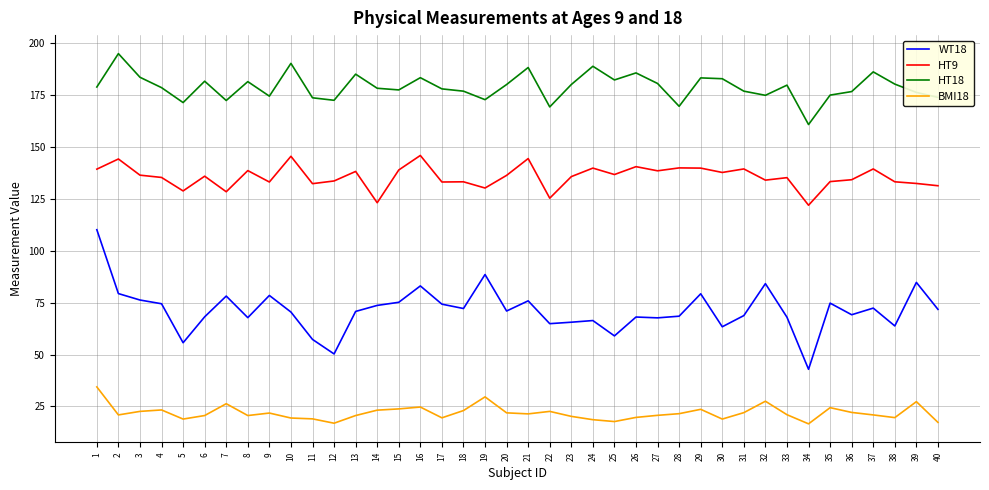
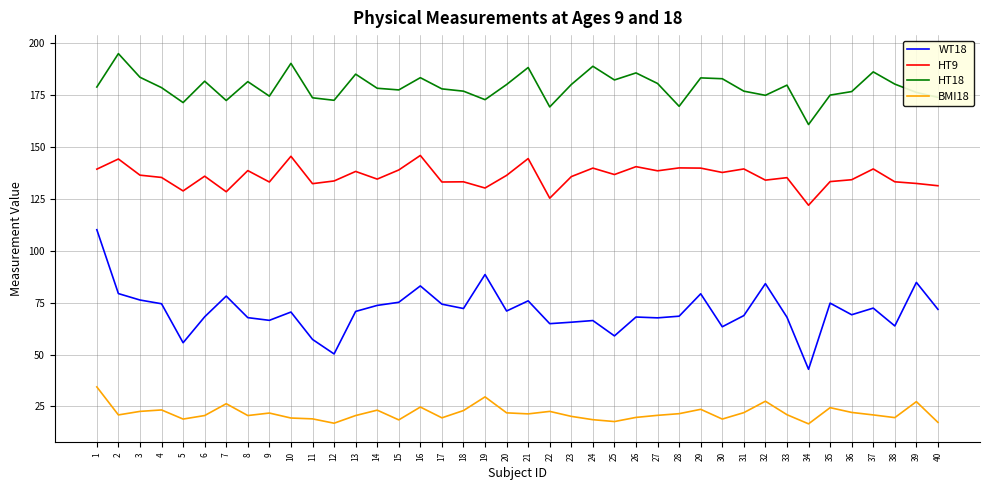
  {
    "WT18": {
      "1": 110,
      "2": 79,
      "3": 76,
      "4": 75,
      "5": 56,
      "6": 68,
      "7": 78,
      "8": 68,
-     "9": 79,
+     "9": 67,
      "10": 71,
      "11": 57,
      "12": 50,
      "13": 71,
      "14": 74,
      "15": 75,
      "16": 83,
      "17": 74,
      "18": 72,
      "19": 89,
      "20": 71,
      "21": 76,
      "22": 65,
      "23": 66,
      "24": 66,
      "25": 59,
      "26": 68,
      "27": 68,
      "28": 69,
      "29": 79,
      "30": 63,
      "31": 69,
      "32": 84,
      "33": 68,
      "34": 43,
      "35": 75,
      "36": 69,
      "37": 72,
      "38": 64,
      "39": 85,
      "40": 72
    },
    "HT9": {
      "1": 139,
      "2": 144,
      "3": 137,
      "4": 135,
      "5": 129,
      "6": 136,
      "7": 129,
      "8": 139,
      "9": 133,
      "10": 146,
      "11": 132,
      "12": 134,
      "13": 138,
-     "14": 123,
+     "14": 135,
      "15": 139,
      "16": 146,
      "17": 133,
      "18": 133,
      "19": 130,
      "20": 136,
      "21": 145,
      "22": 125,
      "23": 136,
      "24": 140,
      "25": 137,
      "26": 141,
      "27": 139,
      "28": 140,
      "29": 140,
      "30": 138,
      "31": 140,
      "32": 134,
      "33": 135,
      "34": 122,
      "35": 133,
      "36": 134,
      "37": 140,
      "38": 133,
      "39": 133,
      "40": 131
    },
    "HT18": {
      "1": 179,
      "2": 195,
      "3": 184,
      "4": 179,
      "5": 172,
      "6": 182,
      "7": 173,
      "8": 182,
      "9": 175,
      "10": 190,
      "11": 174,
      "12": 173,
      "13": 185,
      "14": 178,
      "15": 178,
      "16": 184,
      "17": 178,
      "18": 177,
      "19": 173,
      "20": 180,
      "21": 188,
      "22": 169,
      "23": 180,
      "24": 189,
      "25": 182,
      "26": 186,
      "27": 181,
      "28": 170,
      "29": 183,
      "30": 183,
      "31": 177,
      "32": 175,
      "33": 180,
      "34": 161,
      "35": 175,
      "36": 177,
      "37": 186,
      "38": 180
    },
    "BMI18": {
      "1": 34,
      "2": 21,
      "3": 23,
      "4": 23,
      "5": 19,
      "6": 21,
      "7": 26,
      "8": 21,
      "9": 22,
      "10": 19,
      "11": 19,
      "12": 17,
      "13": 21,
      "14": 23,
-     "15": 24,
+     "15": 19,
      "16": 25,
      "17": 20,
      "18": 23,
      "19": 30,
      "20": 22,
      "21": 21,
      "22": 23,
      "23": 20,
      "24": 19,
      "25": 18,
      "26": 20,
      "27": 21,
      "28": 22,
      "29": 24,
      "30": 19,
      "31": 22,
      "32": 28,
      "33": 21,
      "34": 17,
      "35": 24,
      "36": 22,
      "37": 21,
      "38": 20,
      "39": 27,
      "40": 17
    }
  }
